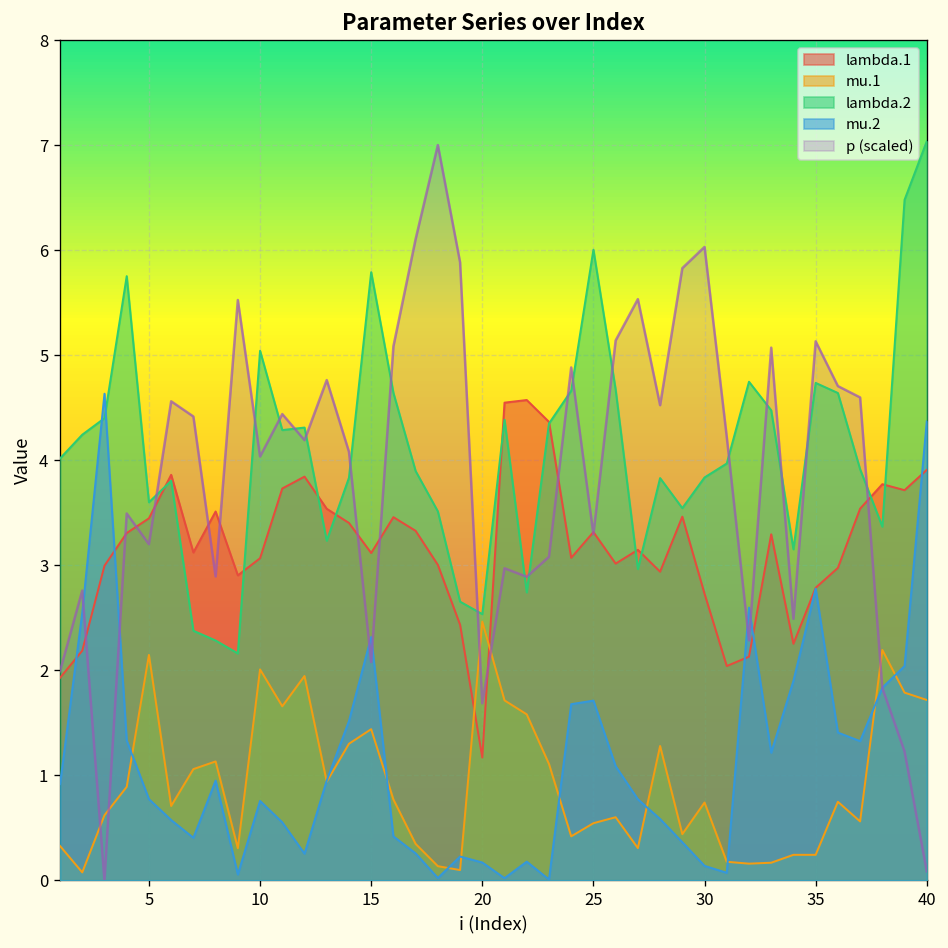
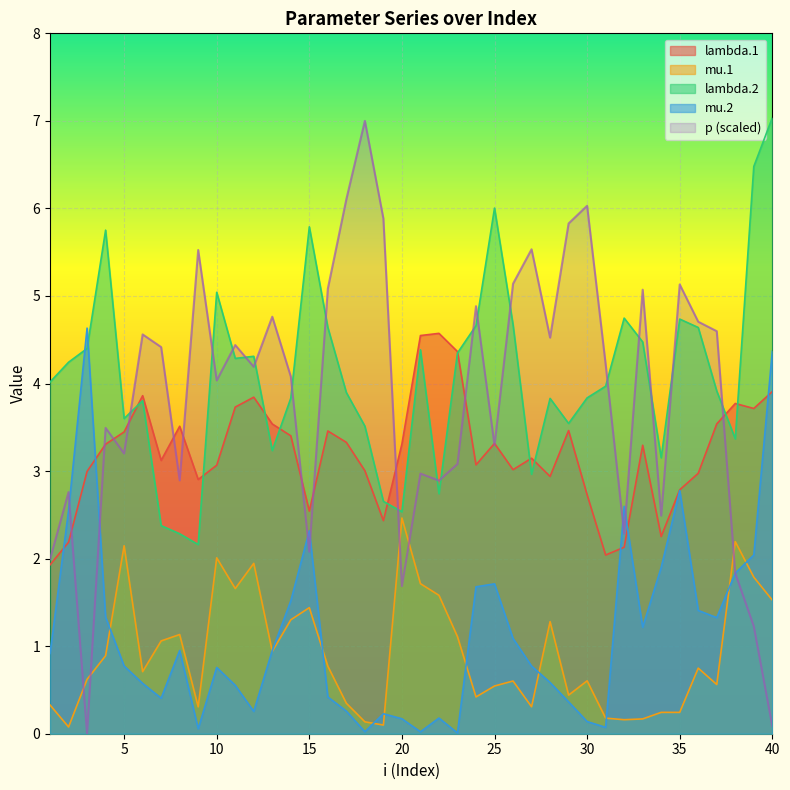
  {
    "lambda.1": {
      "5": 3.4,
      "10": 3.1,
-     "15": 3.1,
-     "20": 1.2,
+     "15": 2.5,
+     "20": 3.3,
      "30": 2.7,
      "40": 3.9
    },
    "mu.1": {
      "5": 2.1,
      "10": 2.0,
      "15": 1.4,
      "20": 2.5,
      "25": 0.5,
-     "30": 0.7,
+     "30": 0.6,
      "35": 0.2,
-     "40": 1.7
+     "40": 1.5
    },
    "lambda.2": {
      "5": 3.6,
      "10": 5.0,
      "15": 5.8,
      "20": 2.5,
      "25": 6.0,
      "30": 3.8,
      "35": 4.7,
      "40": 7.0
    },
    "mu.2": {
      "5": 0.8,
      "10": 0.8,
      "15": 2.3,
      "20": 0.2,
      "25": 1.7,
      "30": 0.1,
      "40": 4.4
    },
    "p (scaled)": {
      "5": 3.2,
      "10": 4.0,
      "15": 2.1,
      "20": 1.7,
      "30": 6.0,
      "35": 5.1,
      "40": 0.1
    }
  }
